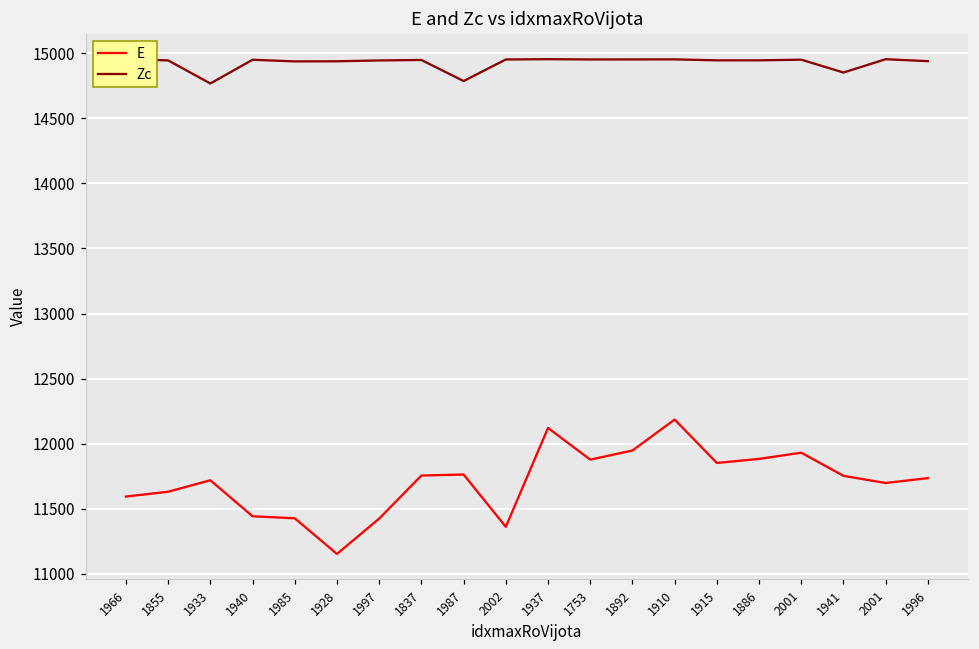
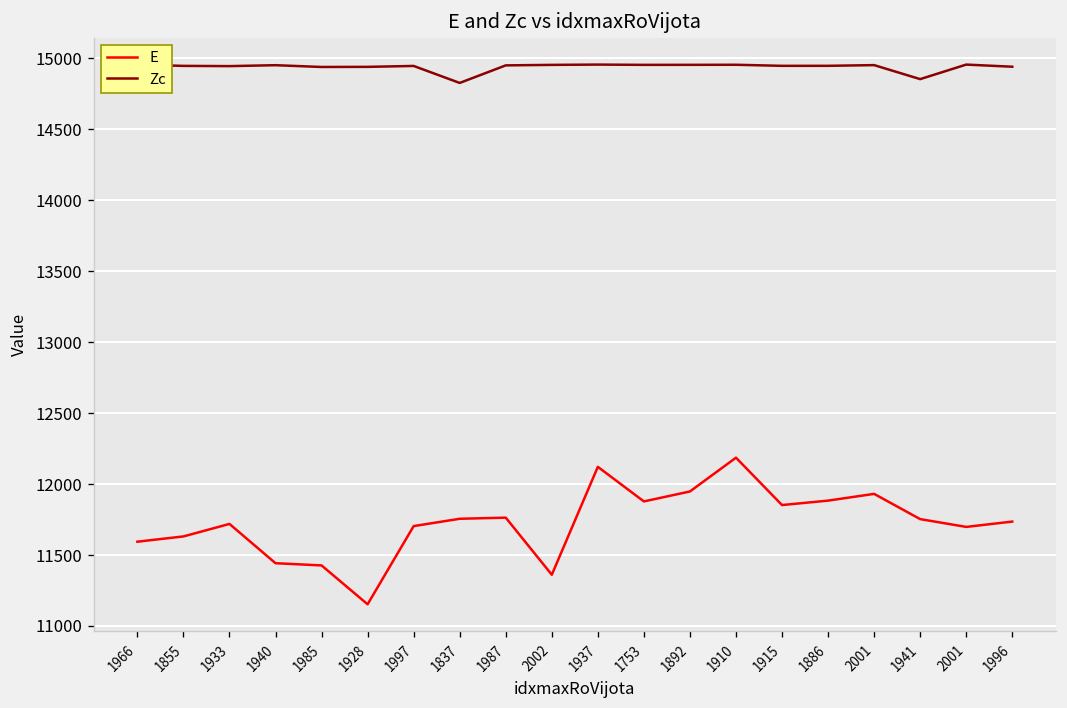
  {
    "E": {
      "1966": 11590,
      "1855": 11630,
      "1933": 11720,
      "1940": 11440,
      "1985": 11430,
      "1928": 11150,
-     "1997": 11420,
+     "1997": 11700,
      "1837": 11760,
      "1987": 11760,
      "2002": 11360,
      "1937": 12120,
      "1753": 11880,
      "1892": 11950,
      "1910": 12190,
      "1915": 11850,
      "1886": 11880,
      "1941": 11750,
      "1996": 11740
    },
    "Zc": {
      "1855": 14940,
-     "1933": 14770,
+     "1933": 14940,
      "1940": 14950,
      "1985": 14940,
      "1928": 14940,
      "1997": 14940,
-     "1837": 14950,
-     "1987": 14790,
+     "1837": 14820,
+     "1987": 14950,
      "2002": 14950,
      "1937": 14950,
      "1753": 14950,
      "1892": 14950,
      "1910": 14950,
      "1915": 14950,
      "1886": 14950,
      "1941": 14850,
      "1996": 14940
    }
  }
